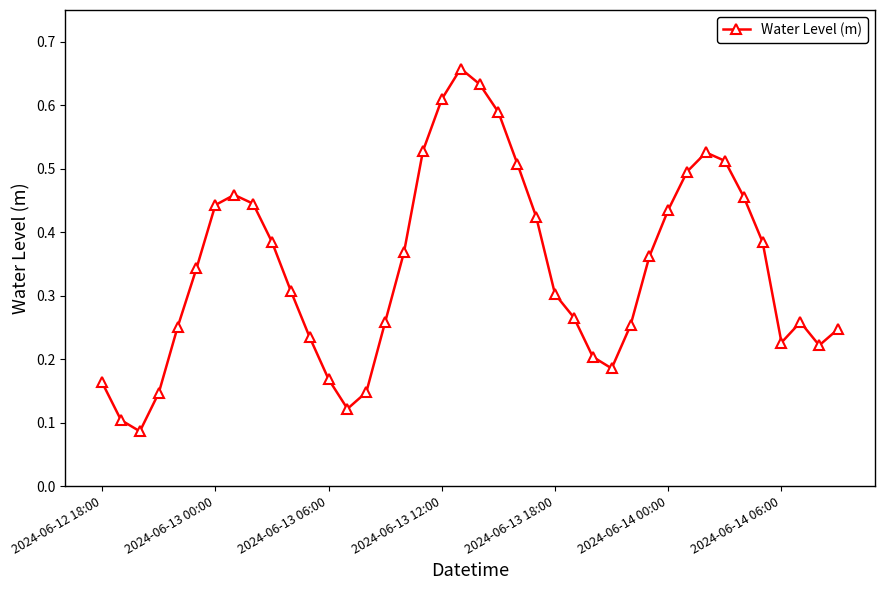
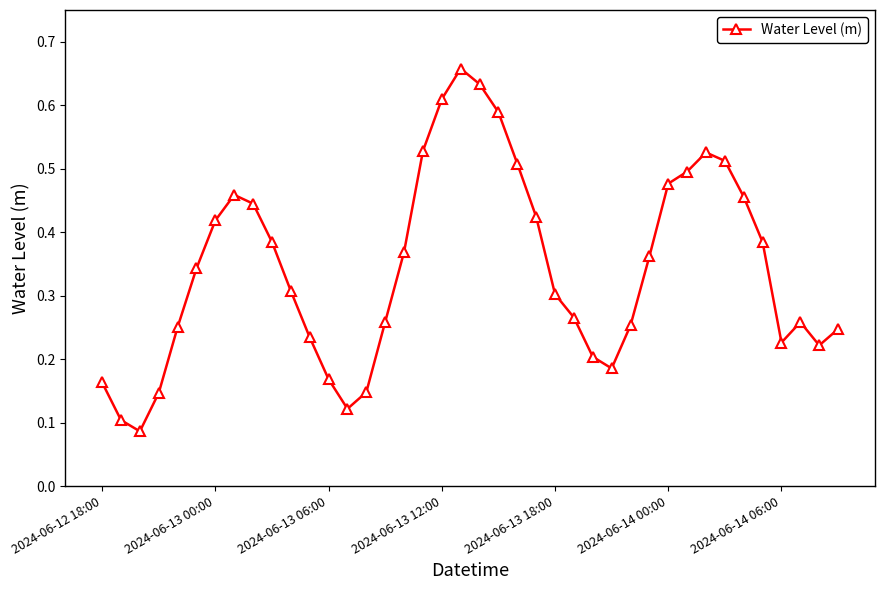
  {
    "2024-06-12 18:00": 0.16,
-   "2024-06-13 00:00": 0.44,
+   "2024-06-13 00:00": 0.42,
    "2024-06-13 06:00": 0.17,
    "2024-06-13 12:00": 0.61,
    "2024-06-13 18:00": 0.30,
-   "2024-06-14 00:00": 0.44,
+   "2024-06-14 00:00": 0.48,
    "2024-06-14 06:00": 0.23
  }
